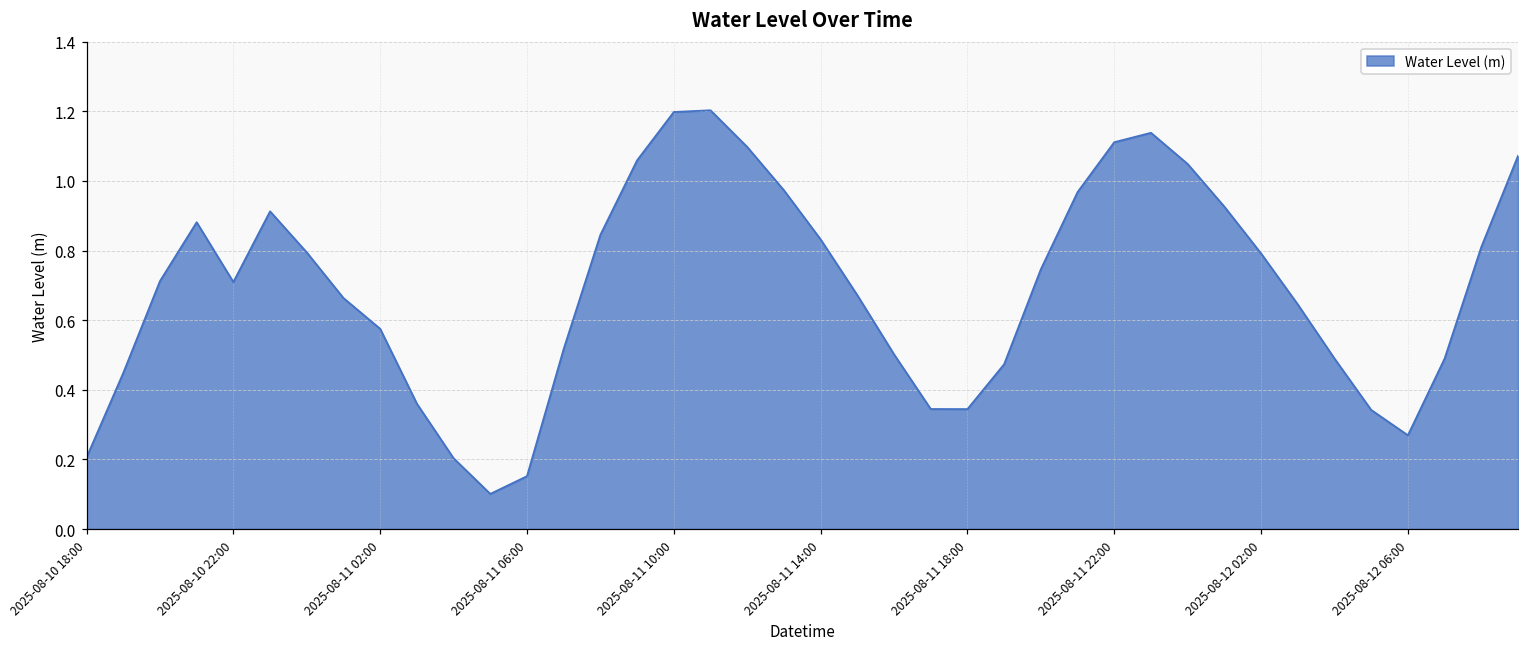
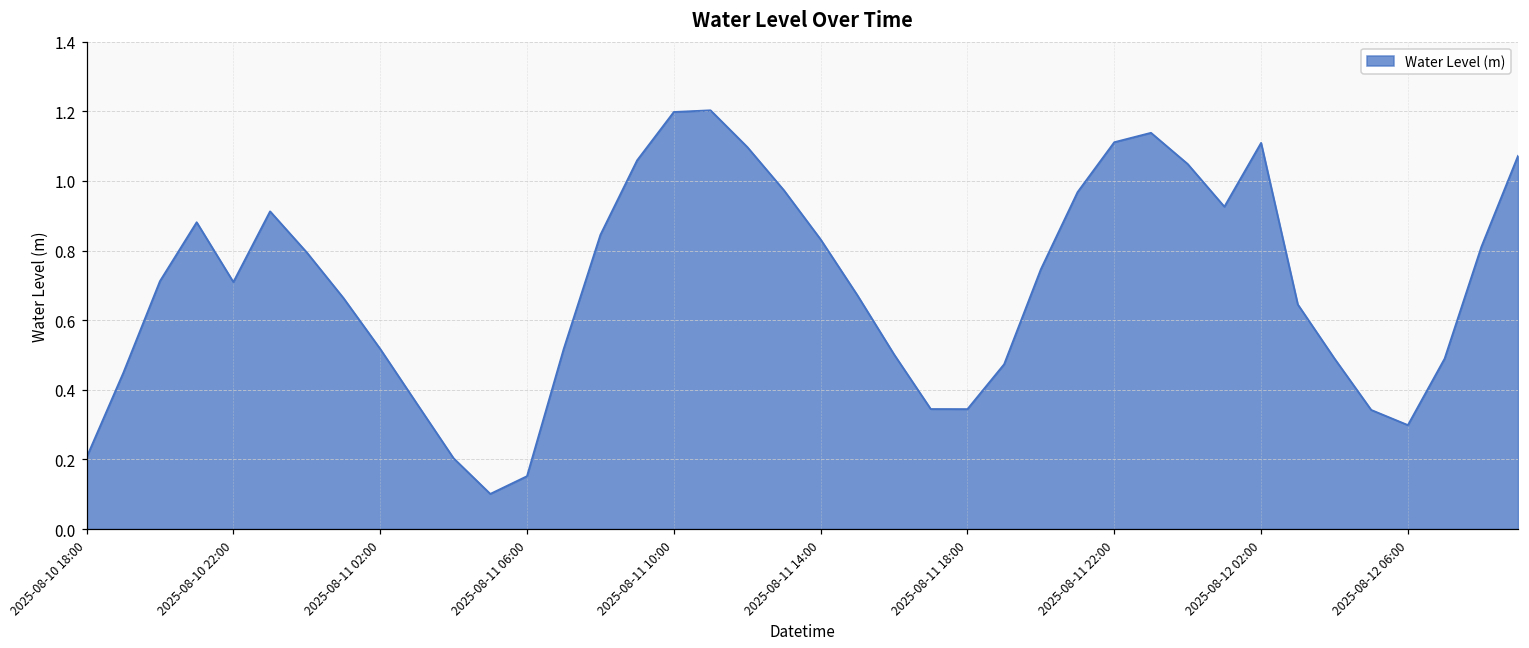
  {
    "2025-08-10 18:00": 0.21,
    "2025-08-10 22:00": 0.71,
-   "2025-08-11 02:00": 0.58,
+   "2025-08-11 02:00": 0.52,
    "2025-08-11 06:00": 0.15,
    "2025-08-11 10:00": 1.20,
    "2025-08-11 14:00": 0.83,
    "2025-08-11 18:00": 0.34,
    "2025-08-11 22:00": 1.11,
-   "2025-08-12 02:00": 0.79,
-   "2025-08-12 06:00": 0.27
+   "2025-08-12 02:00": 1.11,
+   "2025-08-12 06:00": 0.30
  }
